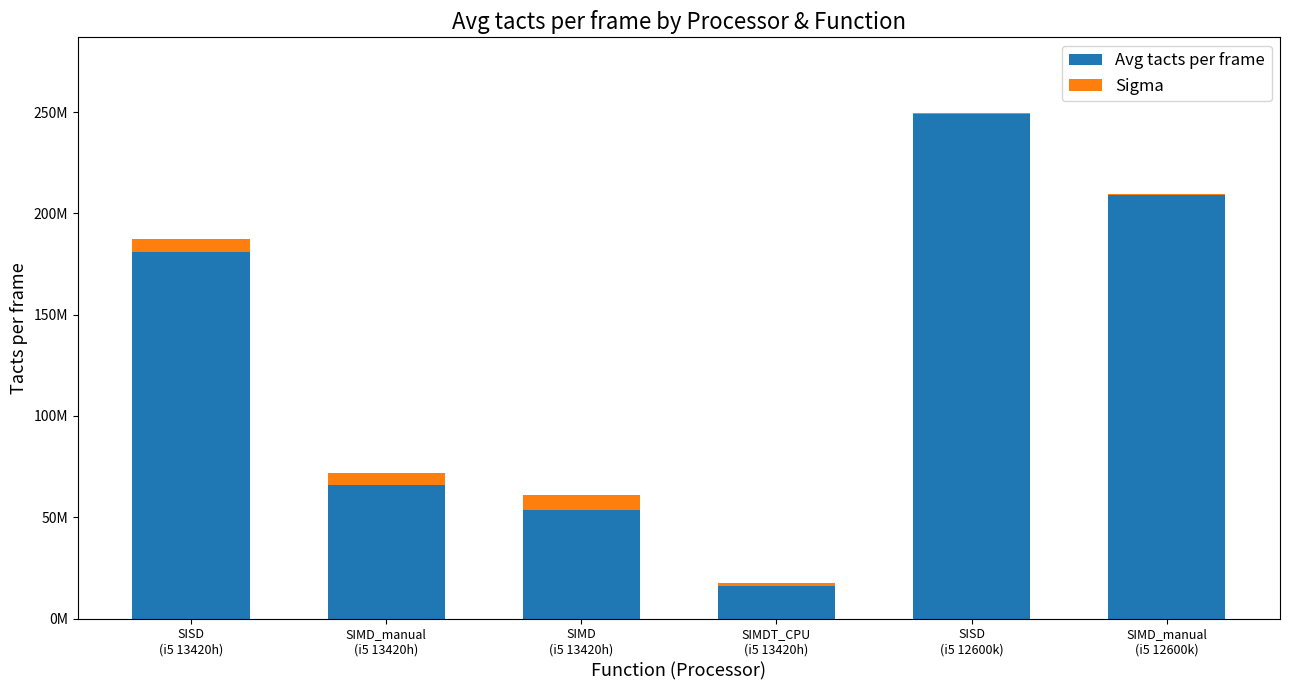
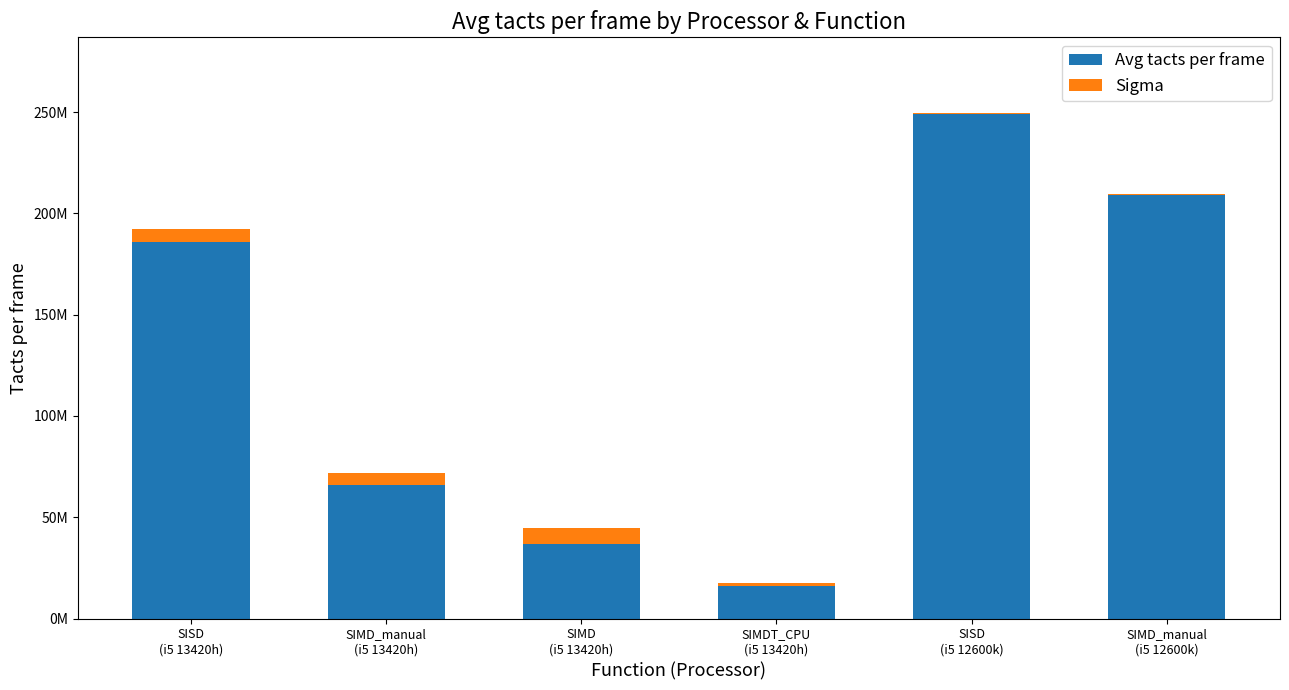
  {
    "Avg tacts per frame": {
-     "SISD (i5 13420h)": 181000000,
+     "SISD (i5 13420h)": 186000000,
      "SIMD_manual (i5 13420h)": 66000000,
-     "SIMD (i5 13420h)": 54000000,
+     "SIMD (i5 13420h)": 37000000,
      "SIMDT_CPU (i5 13420h)": 16000000,
      "SISD (i5 12600k)": 249000000,
      "SIMD_manual (i5 12600k)": 209000000
    },
    "Sigma": {
      "SISD (i5 13420h)": 6000000,
      "SIMD_manual (i5 13420h)": 6000000,
      "SIMD (i5 13420h)": 7000000,
      "SIMDT_CPU (i5 13420h)": 1000000
    }
  }
